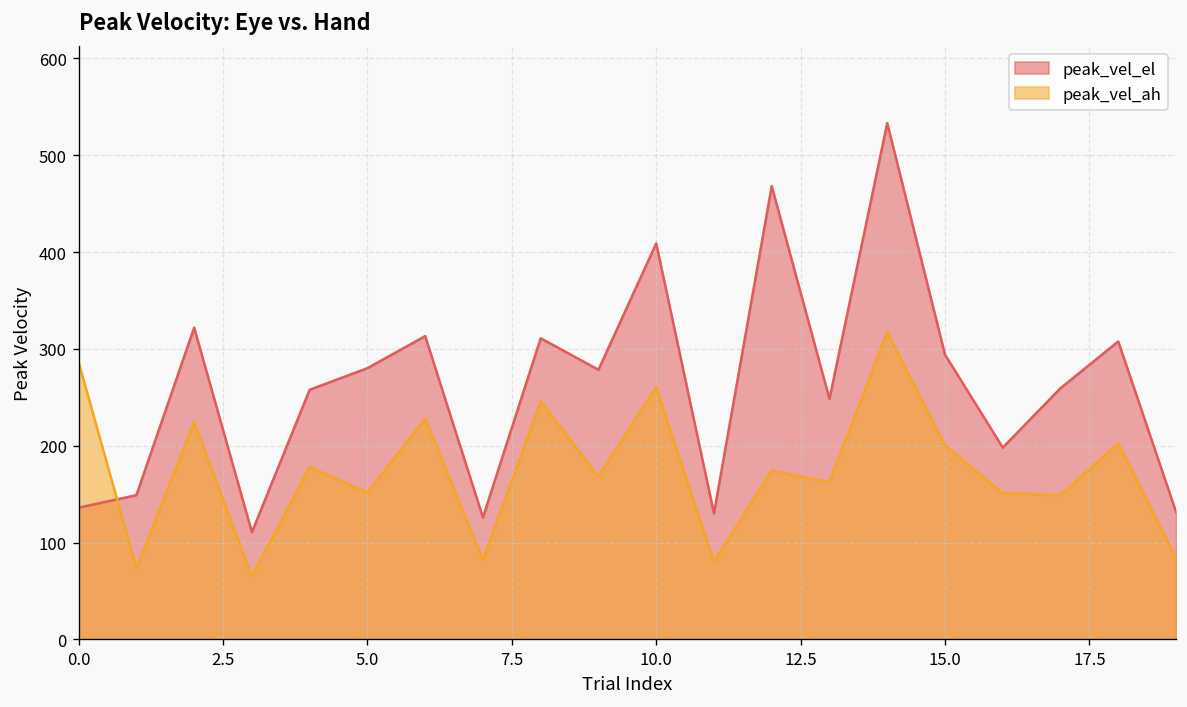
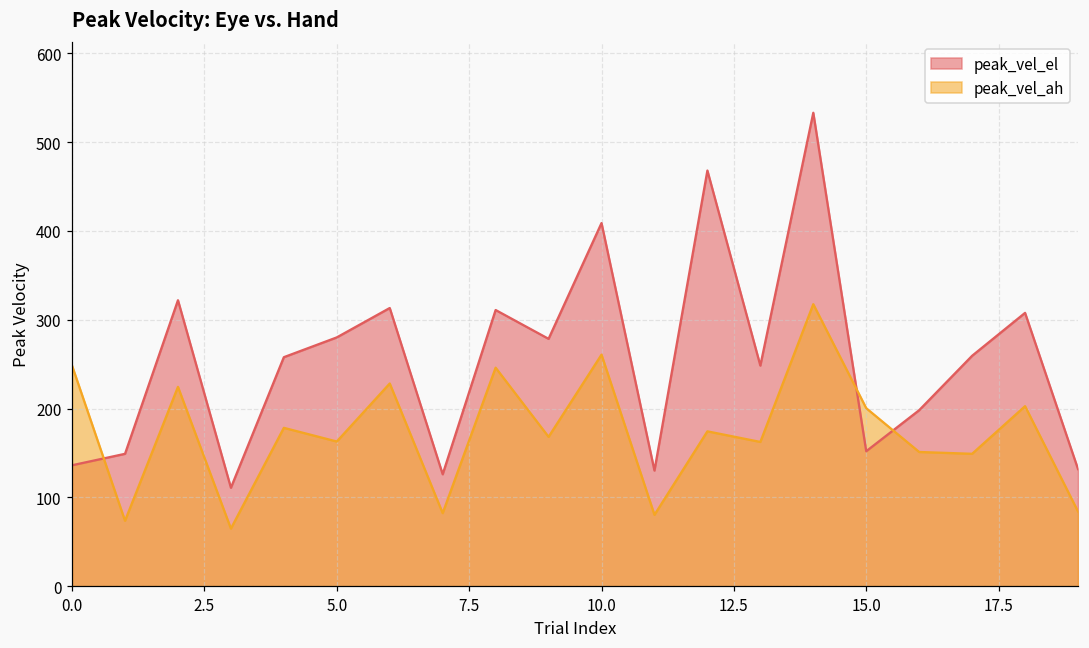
  {
    "peak_vel_el": {
      "0.0": 140,
      "5.0": 280,
      "10.0": 410,
-     "15.0": 290
+     "15.0": 150
    },
    "peak_vel_ah": {
-     "0.0": 290,
-     "5.0": 150,
+     "0.0": 250,
+     "5.0": 160,
      "10.0": 260,
      "15.0": 200
    }
  }
